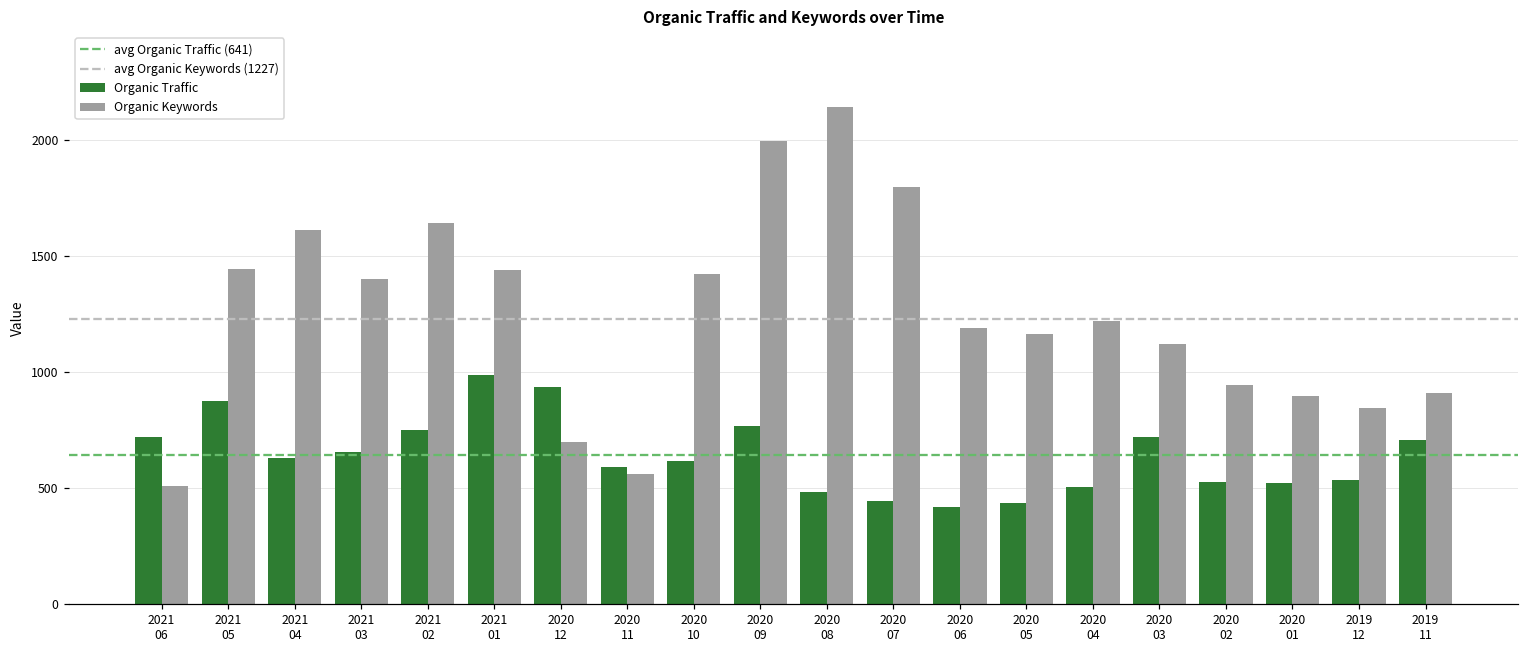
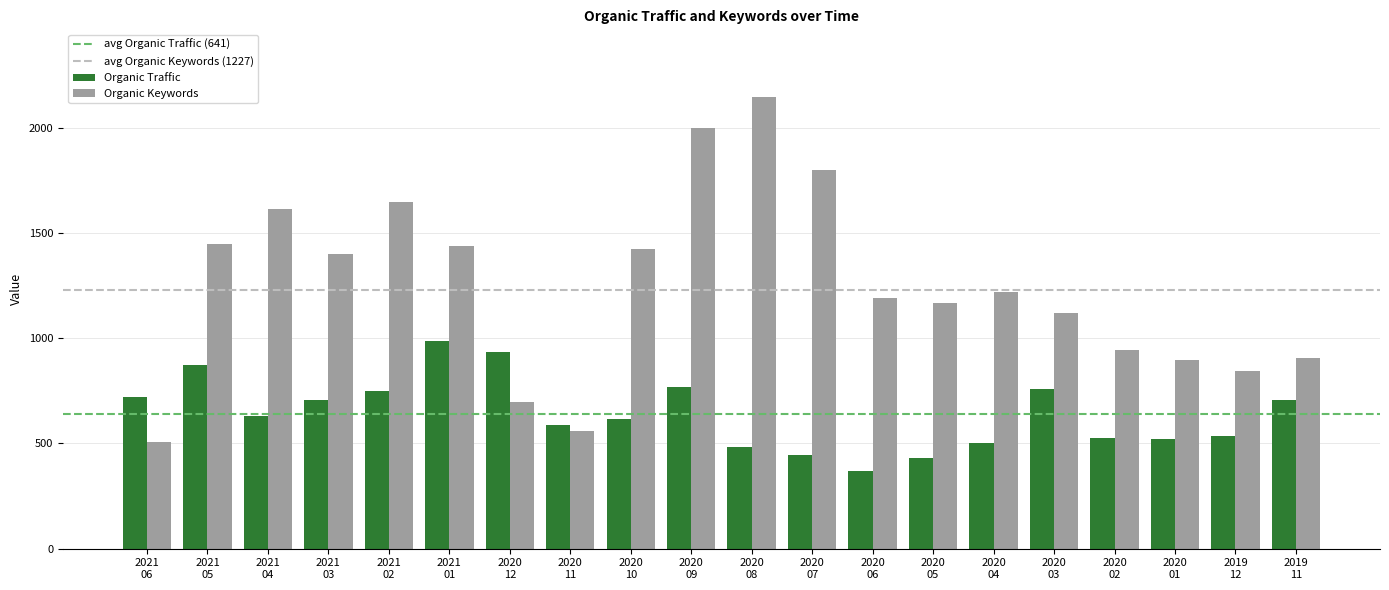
  {
    "Organic Traffic": {
      "2021 06": 720,
      "2021 05": 870,
      "2021 04": 630,
-     "2021 03": 660,
+     "2021 03": 710,
      "2021 02": 750,
      "2021 01": 990,
      "2020 12": 940,
      "2020 11": 590,
      "2020 10": 620,
      "2020 09": 770,
      "2020 08": 480,
      "2020 07": 440,
-     "2020 06": 420,
+     "2020 06": 370,
      "2020 05": 430,
      "2020 04": 500,
-     "2020 03": 720,
+     "2020 03": 760,
      "2020 02": 530,
      "2020 01": 520,
      "2019 12": 540,
      "2019 11": 710
    },
    "Organic Keywords": {
      "2021 06": 510,
      "2021 05": 1450,
      "2021 04": 1610,
      "2021 03": 1400,
      "2021 02": 1650,
      "2021 01": 1440,
      "2020 12": 700,
      "2020 11": 560,
      "2020 10": 1420,
      "2020 09": 2000,
      "2020 08": 2150,
      "2020 07": 1800,
      "2020 06": 1190,
      "2020 05": 1170,
      "2020 04": 1220,
      "2020 03": 1120,
      "2020 02": 950,
      "2020 01": 900,
      "2019 12": 850,
      "2019 11": 910
    }
  }
